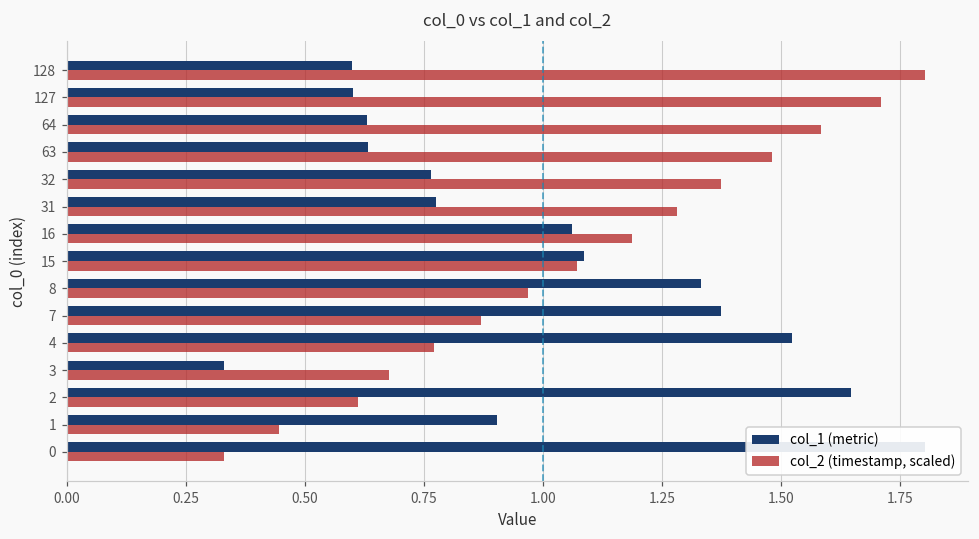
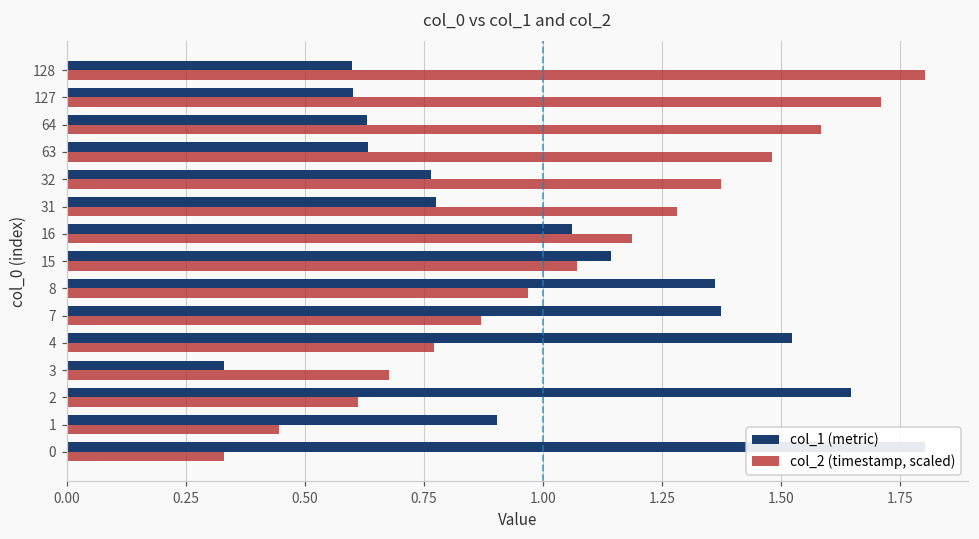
  {
    "col_1 (metric)": {
      "128": 0.60,
      "127": 0.60,
      "64": 0.63,
      "63": 0.63,
      "32": 0.77,
      "31": 0.78,
      "16": 1.06,
-     "15": 1.09,
-     "8": 1.33,
+     "15": 1.14,
+     "8": 1.36,
      "7": 1.37,
      "4": 1.52,
      "3": 0.33,
      "2": 1.65,
      "1": 0.90
    },
    "col_2 (timestamp, scaled)": {
      "128": 1.80,
      "127": 1.71,
      "64": 1.58,
      "63": 1.48,
      "32": 1.37,
      "31": 1.28,
      "16": 1.19,
      "15": 1.07,
      "8": 0.97,
      "7": 0.87,
      "4": 0.77,
      "3": 0.68,
      "2": 0.61,
      "1": 0.45,
      "0": 0.33
    }
  }
